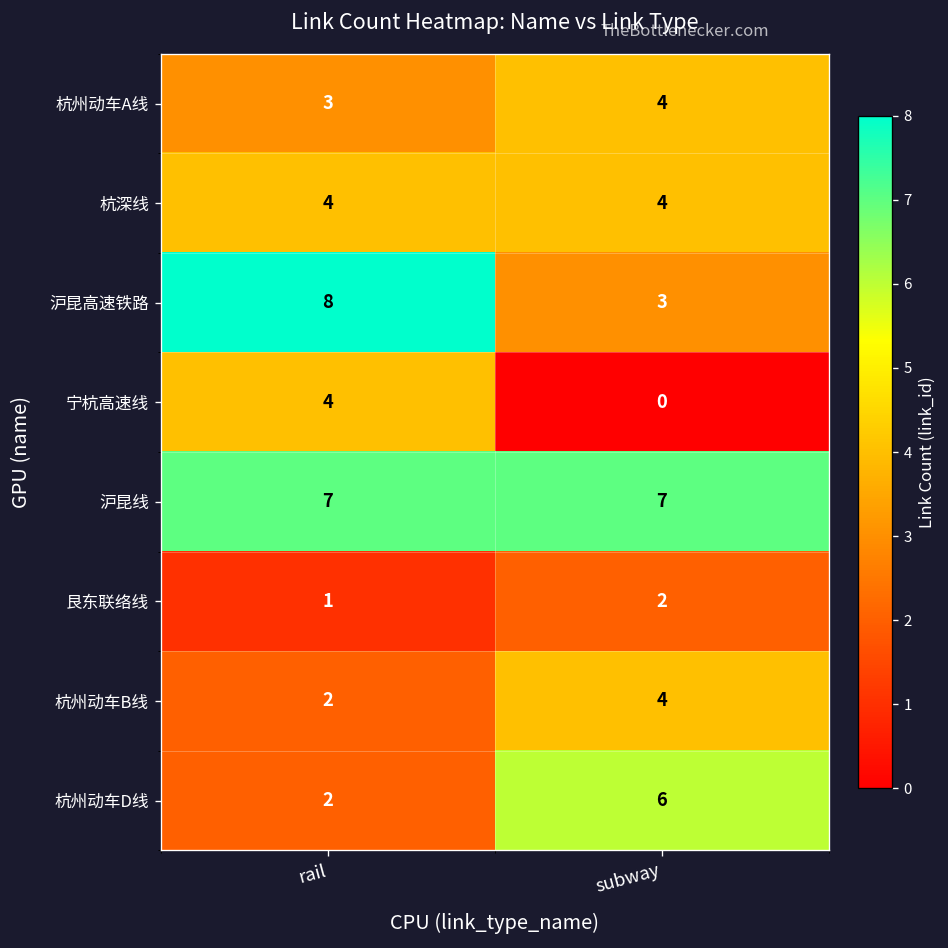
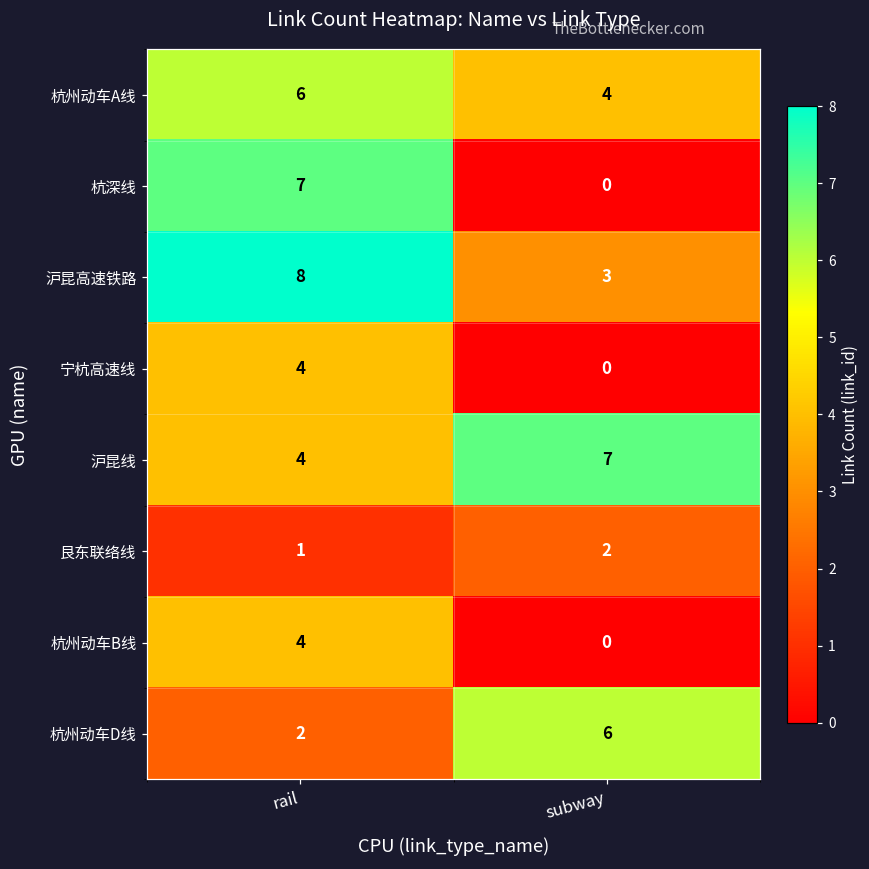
  {
    "杭州动车A线": {
-     "rail": 3,
+     "rail": 6,
      "subway": 4
    },
    "杭深线": {
-     "rail": 4,
-     "subway": 4
+     "rail": 7,
+     "subway": 0
    },
    "沪昆高速铁路": {
      "rail": 8,
      "subway": 3
    },
    "宁杭高速线": {
      "rail": 4,
      "subway": 0
    },
    "沪昆线": {
-     "rail": 7,
+     "rail": 4,
      "subway": 7
    },
    "艮东联络线": {
      "rail": 1,
      "subway": 2
    },
    "杭州动车B线": {
-     "rail": 2,
-     "subway": 4
+     "rail": 4,
+     "subway": 0
    },
    "杭州动车D线": {
      "rail": 2,
      "subway": 6
    }
  }
